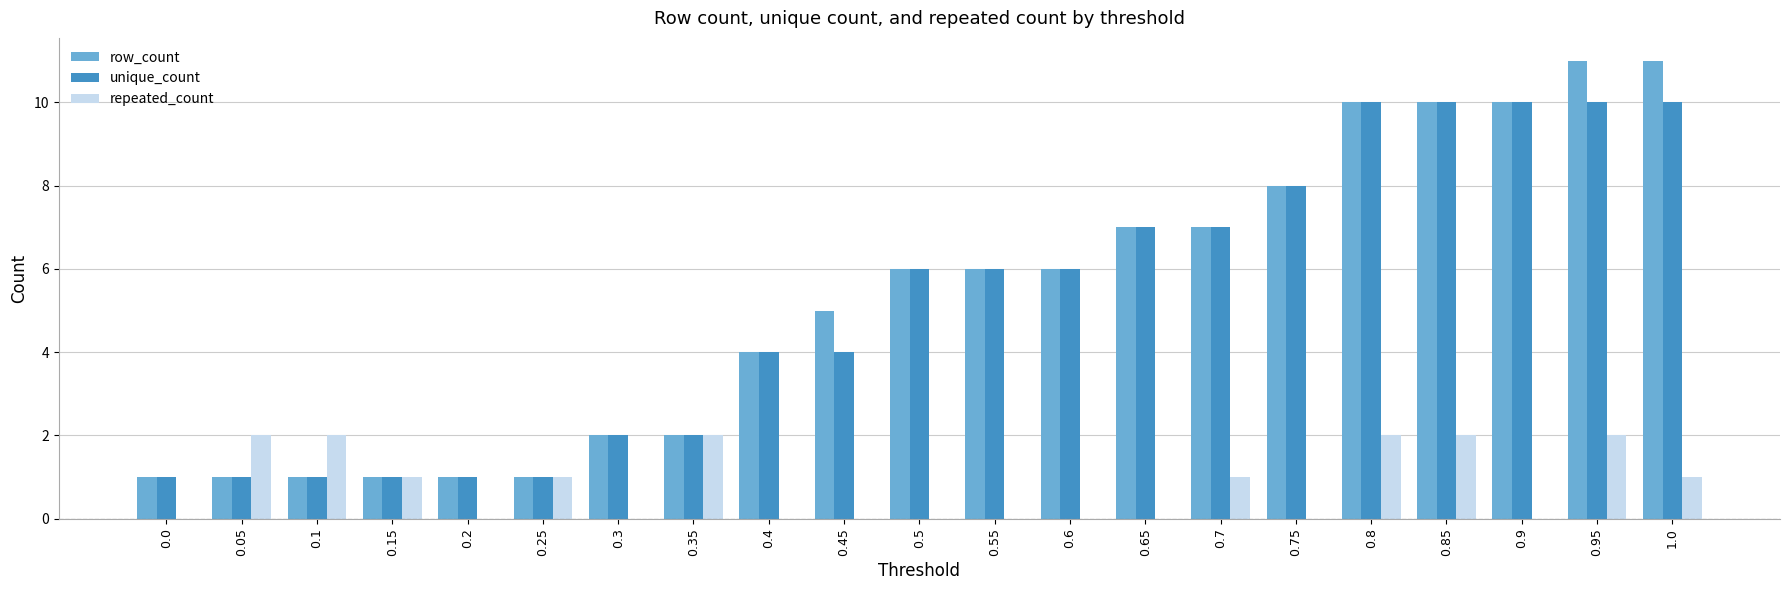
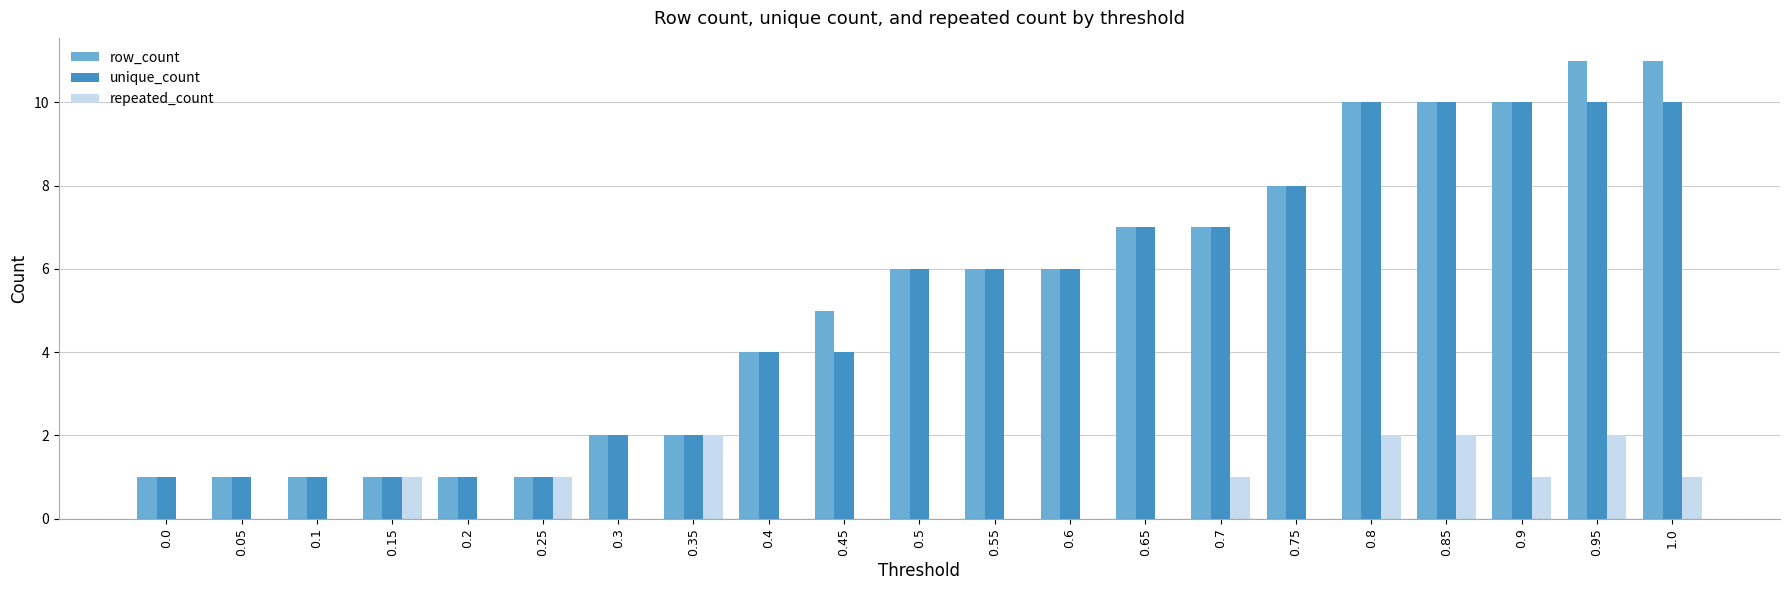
  {
    "repeated_count": {
      "0.0": 0,
-     "0.05": 2,
-     "0.1": 2,
+     "0.05": 0,
+     "0.1": 0,
      "0.15": 1,
      "0.2": 0,
      "0.25": 1,
      "0.3": 0,
      "0.35": 2,
      "0.4": 0,
      "0.45": 0,
      "0.5": 0,
      "0.55": 0,
      "0.6": 0,
      "0.65": 0,
      "0.7": 1,
      "0.75": 0,
      "0.8": 2,
      "0.85": 2,
-     "0.9": 0,
+     "0.9": 1,
      "0.95": 2,
      "1.0": 1
    }
  }
